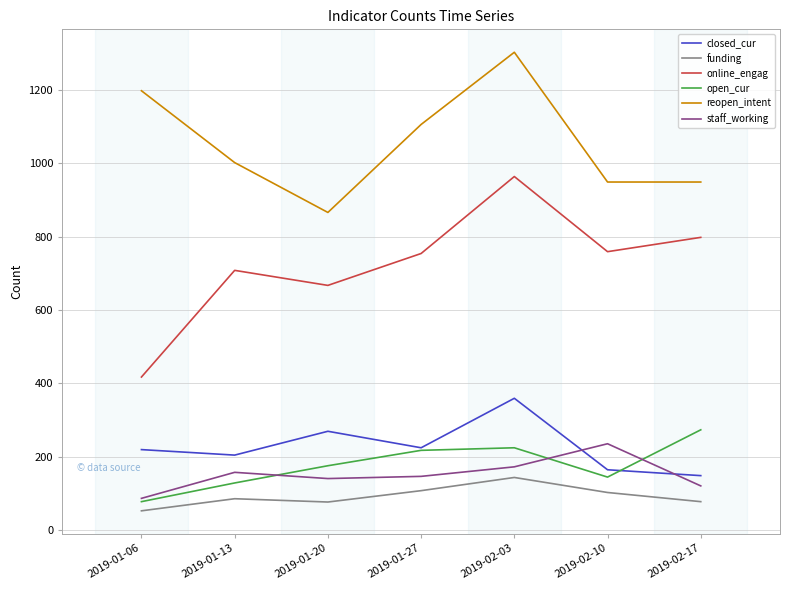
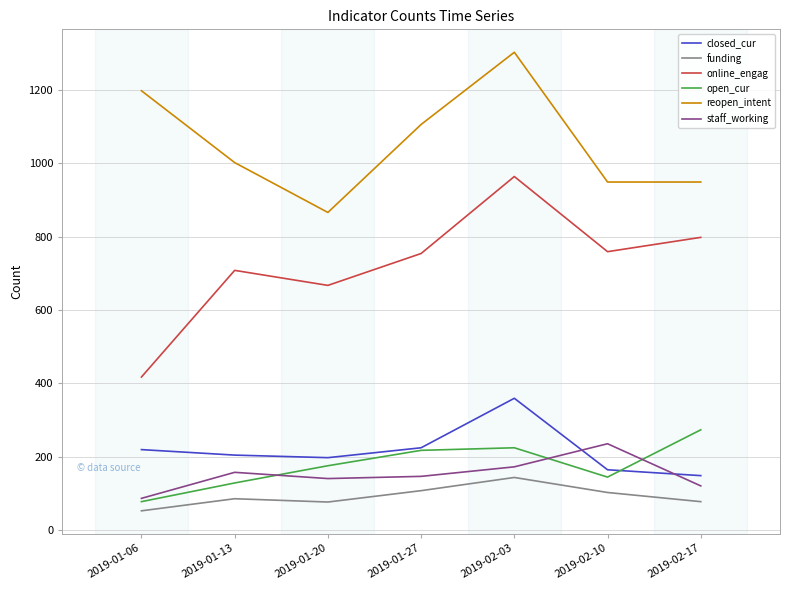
  {
    "closed_cur": {
      "2019-01-06": 220,
      "2019-01-13": 200,
-     "2019-01-20": 270,
+     "2019-01-20": 200,
      "2019-02-03": 360,
      "2019-02-10": 160,
      "2019-02-17": 150
    },
    "funding": {
      "2019-01-06": 50,
      "2019-01-13": 90,
      "2019-01-20": 80,
      "2019-01-27": 110,
      "2019-02-03": 140,
      "2019-02-10": 100,
      "2019-02-17": 80
    },
    "online_engag": {
      "2019-01-06": 420,
      "2019-01-13": 710,
      "2019-01-20": 670,
      "2019-01-27": 750,
      "2019-02-03": 960,
      "2019-02-10": 760,
      "2019-02-17": 800
    },
    "open_cur": {
      "2019-01-06": 80,
      "2019-01-13": 130,
      "2019-01-20": 180,
      "2019-02-03": 220,
      "2019-02-10": 140,
      "2019-02-17": 270
    },
    "reopen_intent": {
      "2019-01-06": 1200,
      "2019-01-13": 1000,
      "2019-01-20": 870,
      "2019-01-27": 1110,
      "2019-02-03": 1300,
      "2019-02-10": 950,
      "2019-02-17": 950
    },
    "staff_working": {
      "2019-01-06": 90,
      "2019-01-13": 160,
      "2019-01-20": 140,
      "2019-01-27": 150,
      "2019-02-03": 170,
      "2019-02-10": 240,
      "2019-02-17": 120
    }
  }
